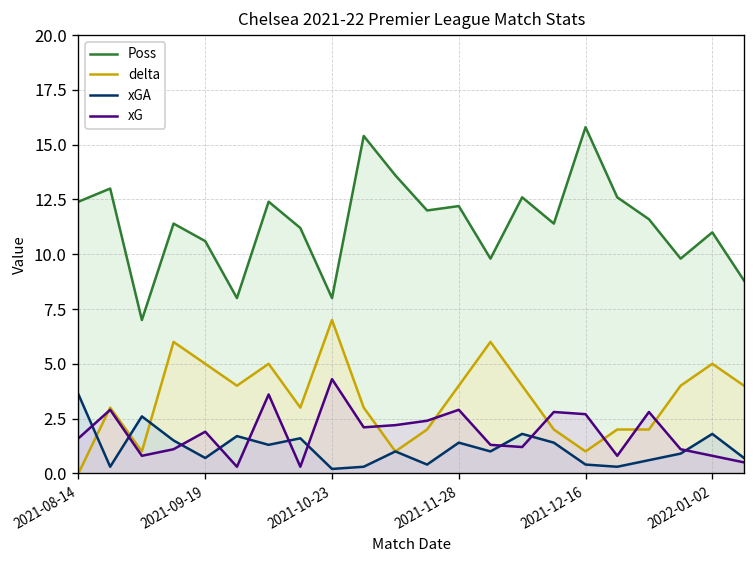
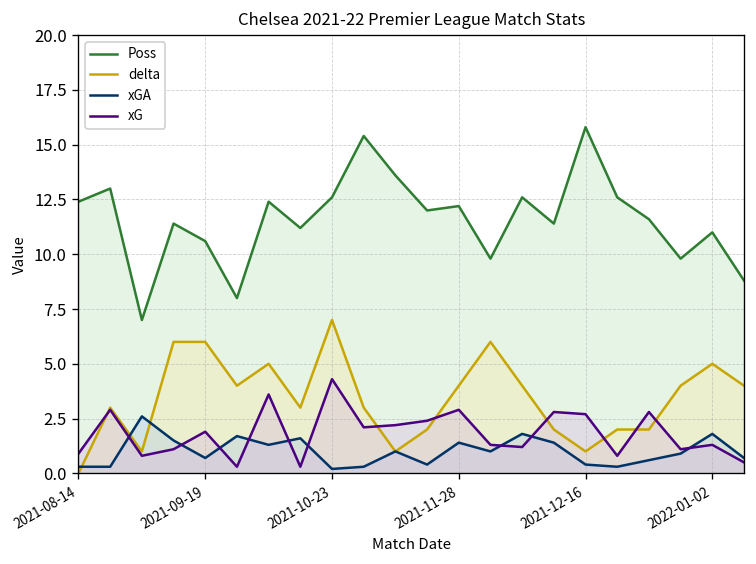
  {
    "Poss": {
      "2021-08-14": 12.4,
      "2021-09-19": 10.6,
-     "2021-10-23": 8.0,
+     "2021-10-23": 12.6,
      "2021-11-28": 12.2,
      "2021-12-16": 15.8,
      "2022-01-02": 11.0
    },
    "delta": {
      "2021-08-14": 0,
-     "2021-09-19": 5,
+     "2021-09-19": 6,
      "2021-10-23": 7,
      "2021-11-28": 4,
      "2021-12-16": 1,
      "2022-01-02": 5
    },
    "xGA": {
-     "2021-08-14": 3.6,
+     "2021-08-14": 0.3,
      "2021-09-19": 0.7,
      "2021-10-23": 0.2,
      "2021-11-28": 1.4,
      "2021-12-16": 0.4,
      "2022-01-02": 1.8
    },
    "xG": {
-     "2021-08-14": 1.6,
+     "2021-08-14": 0.9,
      "2021-09-19": 1.9,
      "2021-10-23": 4.3,
      "2021-11-28": 2.9,
      "2021-12-16": 2.7,
-     "2022-01-02": 0.8
+     "2022-01-02": 1.3
    }
  }
